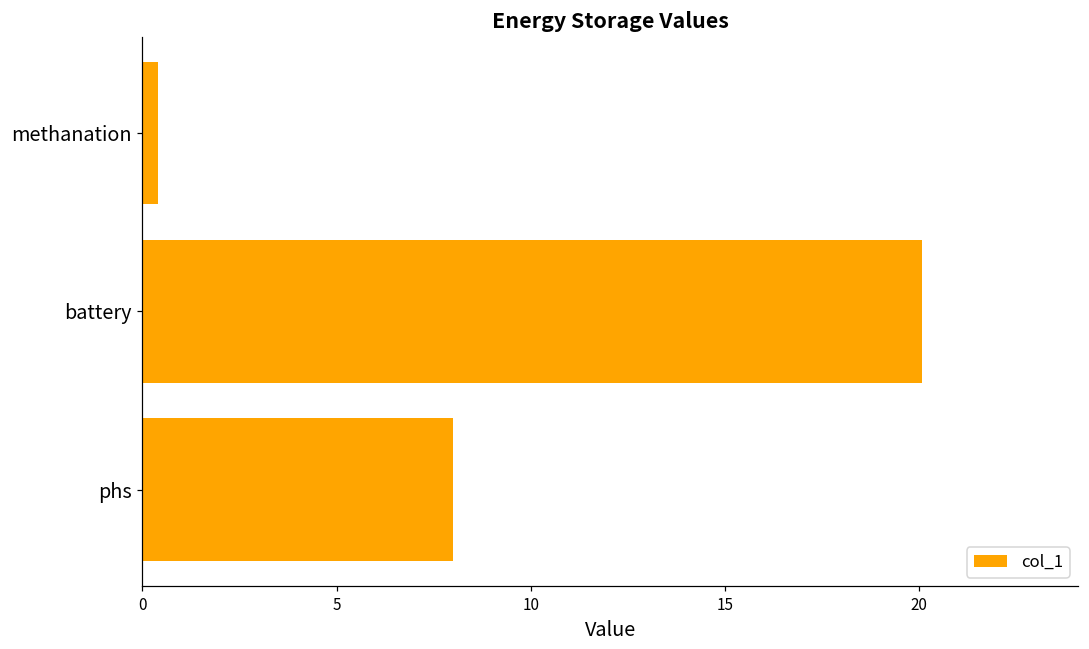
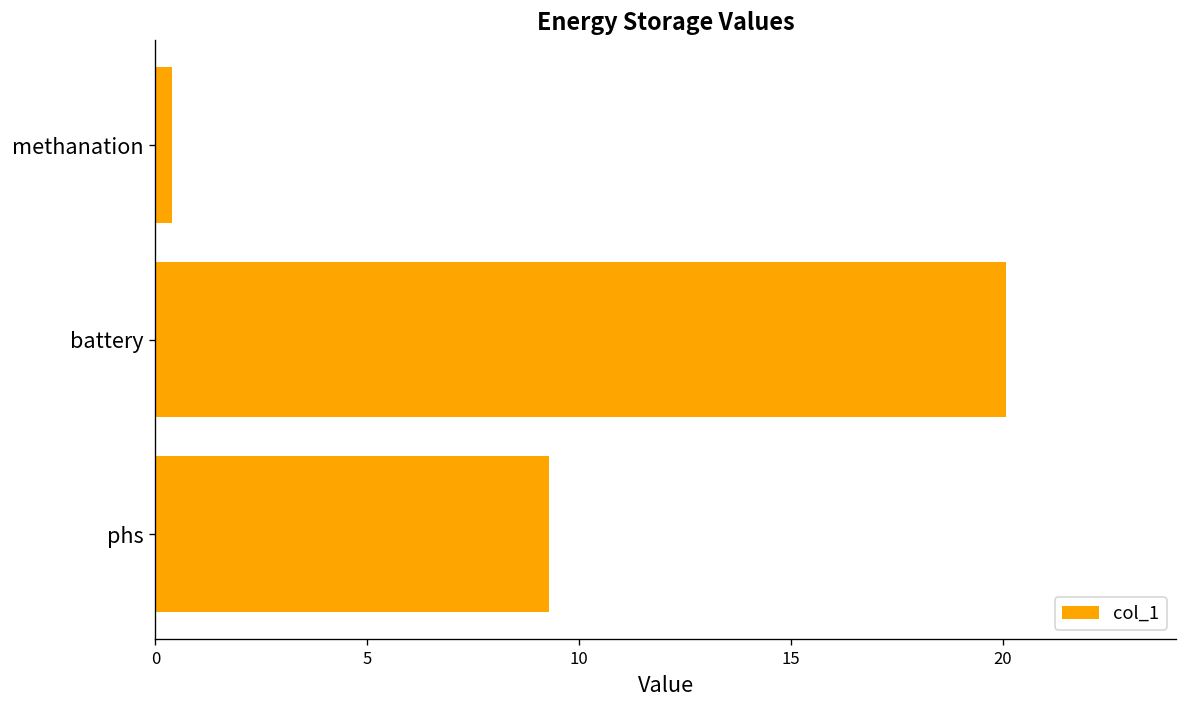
  {
    "methanation": 0.4,
    "battery": 20.1,
-   "phs": 8.0
+   "phs": 9.3
  }
